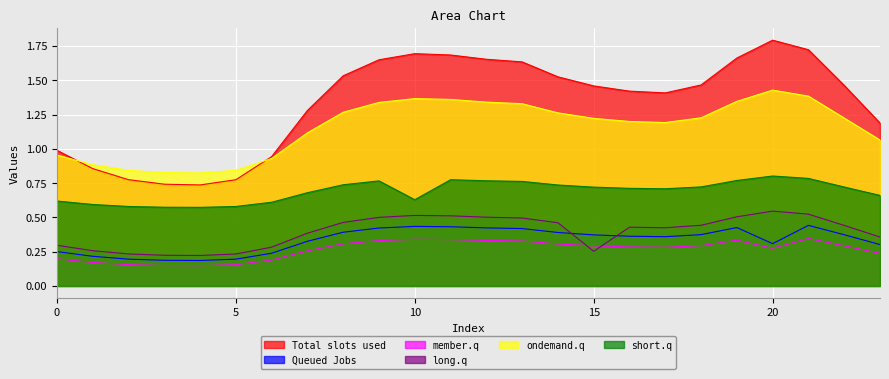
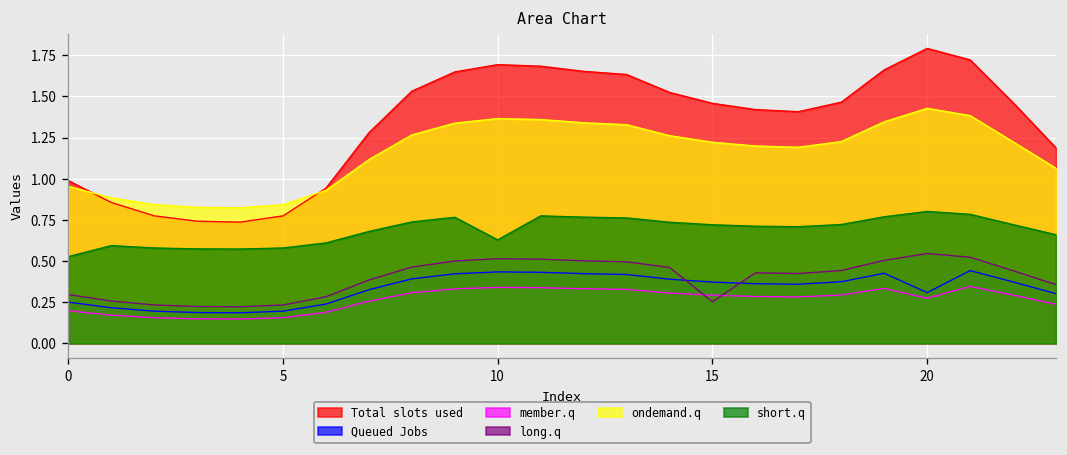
  {
    "Total slots used": {
      "0": 0.99,
      "5": 0.77,
      "10": 1.69,
      "15": 1.46,
      "20": 1.79
    },
    "Queued Jobs": {
      "0": 0.25,
      "5": 0.20,
      "10": 0.43,
      "15": 0.37,
      "20": 0.31
    },
    "member.q": {
      "0": 0.20,
      "5": 0.15,
      "10": 0.34,
      "15": 0.29,
      "20": 0.27
    },
    "long.q": {
      "0": 0.30,
      "5": 0.23,
      "10": 0.51,
      "15": 0.25,
      "20": 0.55
    },
    "ondemand.q": {
      "0": 0.95,
      "5": 0.84,
      "10": 1.37,
      "15": 1.22,
      "20": 1.43
    },
    "short.q": {
-     "0": 0.62,
+     "0": 0.53,
      "5": 0.58,
      "10": 0.63,
      "15": 0.72,
      "20": 0.80
    }
  }
